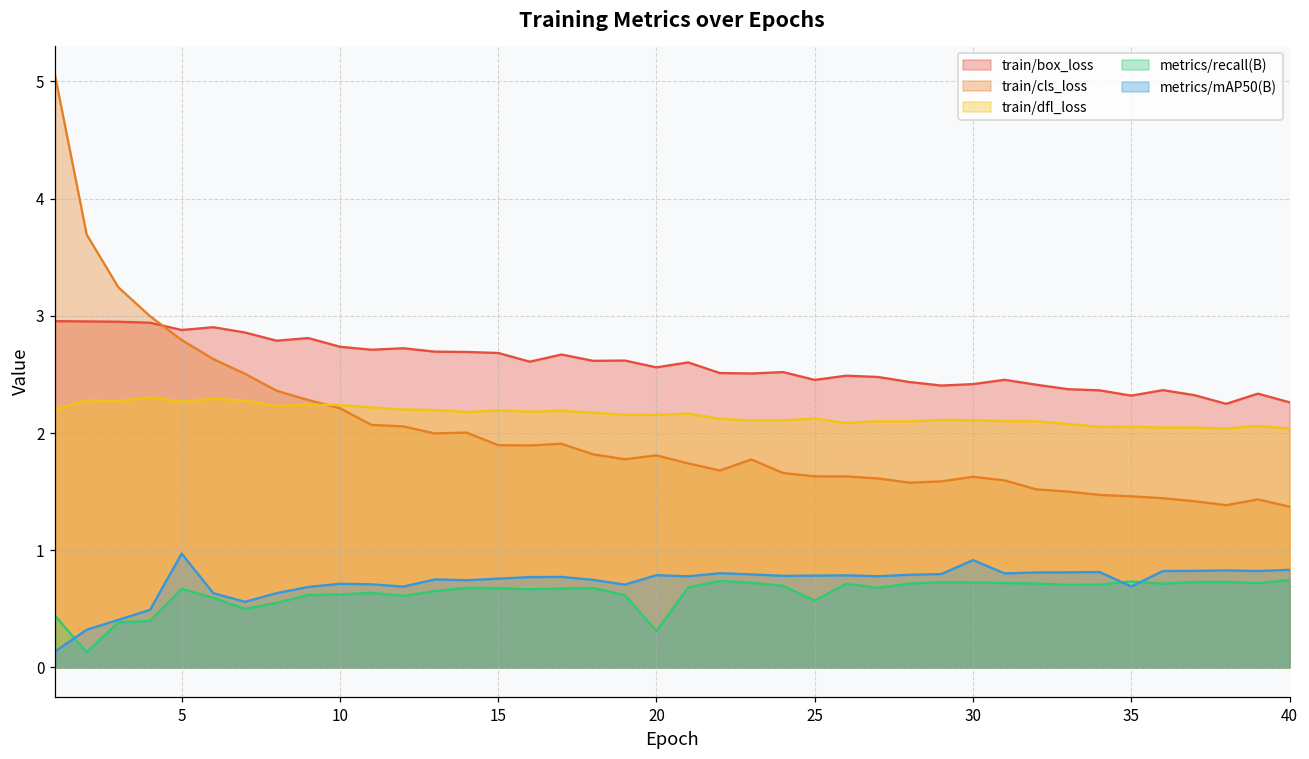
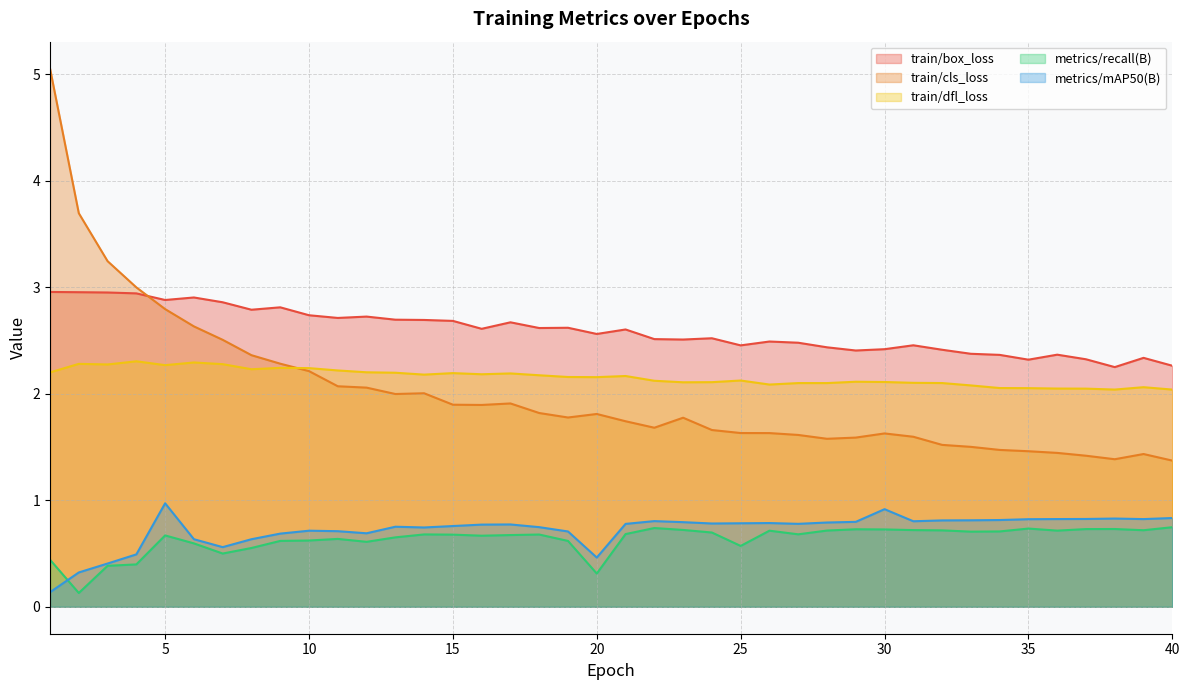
  {
    "metrics/recall(B)": {
      "5": 0.67,
      "10": 0.62,
      "15": 0.68,
      "20": 0.31,
      "25": 0.57,
      "30": 0.73,
      "35": 0.73,
      "40": 0.75
    },
    "metrics/mAP50(B)": {
      "5": 0.97,
      "10": 0.71,
      "15": 0.76,
-     "20": 0.79,
+     "20": 0.46,
      "25": 0.78,
      "30": 0.92,
-     "35": 0.69,
+     "35": 0.82,
      "40": 0.83
    }
  }
